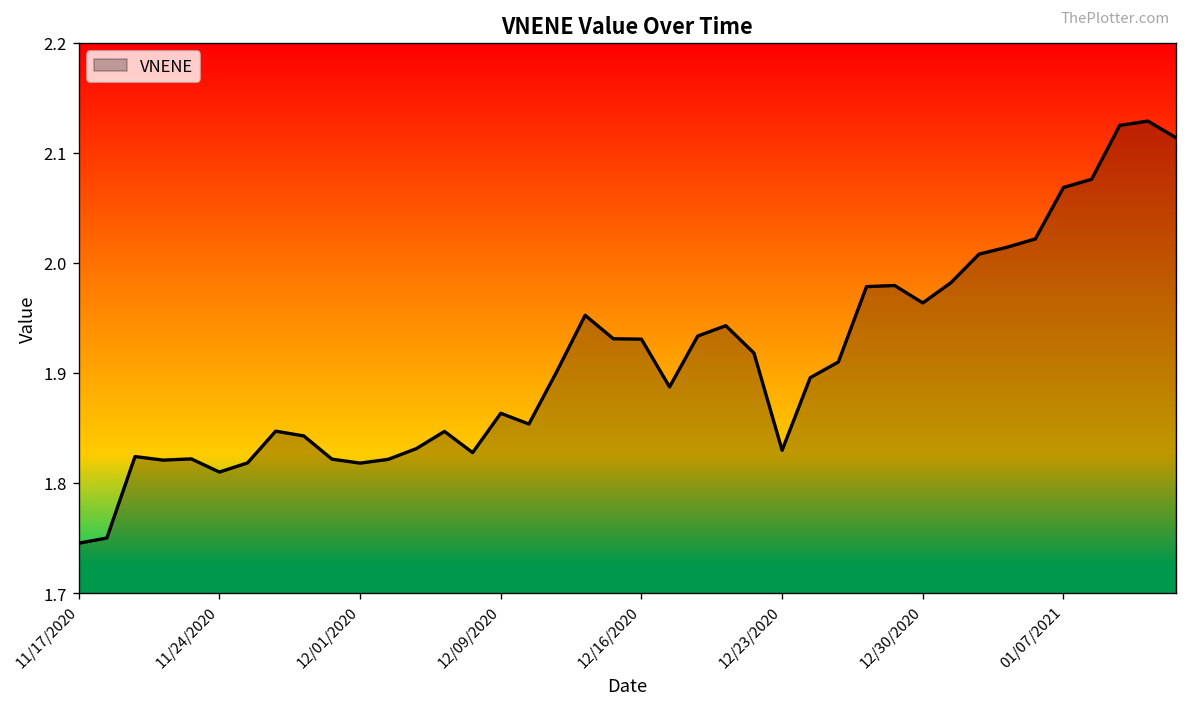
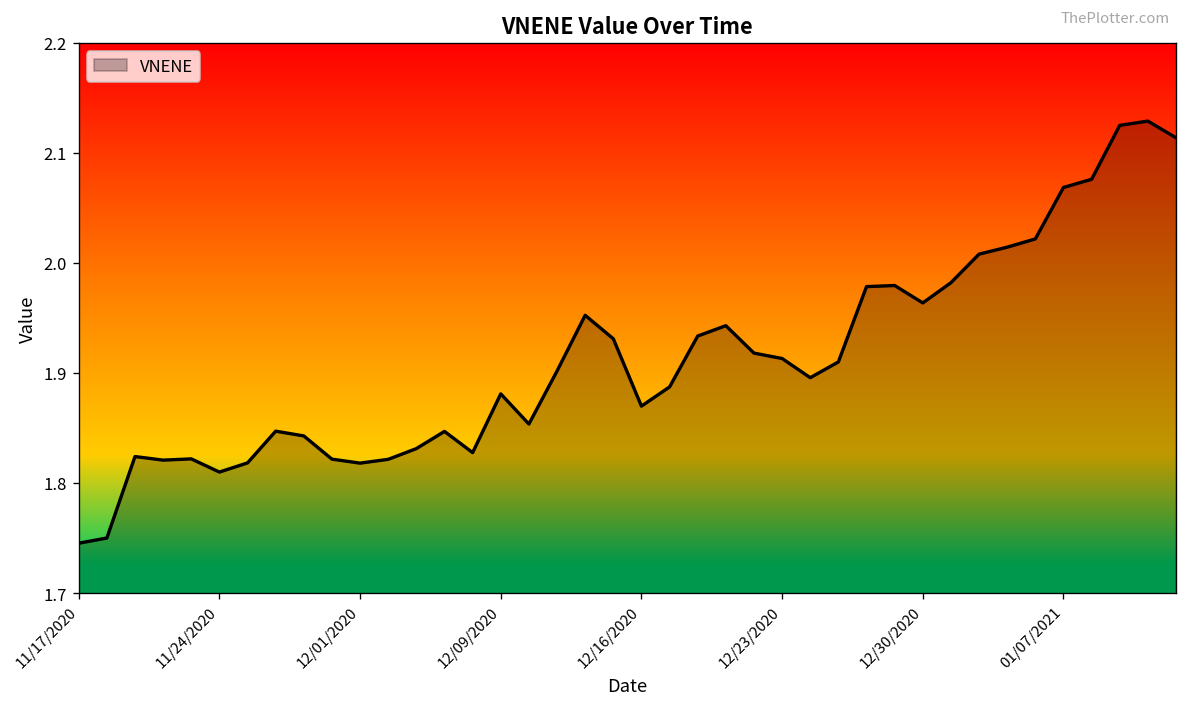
  {
    "11/17/2020": 1.75,
    "11/24/2020": 1.81,
    "12/01/2020": 1.82,
-   "12/09/2020": 1.86,
-   "12/16/2020": 1.93,
-   "12/23/2020": 1.83,
+   "12/09/2020": 1.88,
+   "12/16/2020": 1.87,
+   "12/23/2020": 1.91,
    "12/30/2020": 1.96,
    "01/07/2021": 2.07
  }
